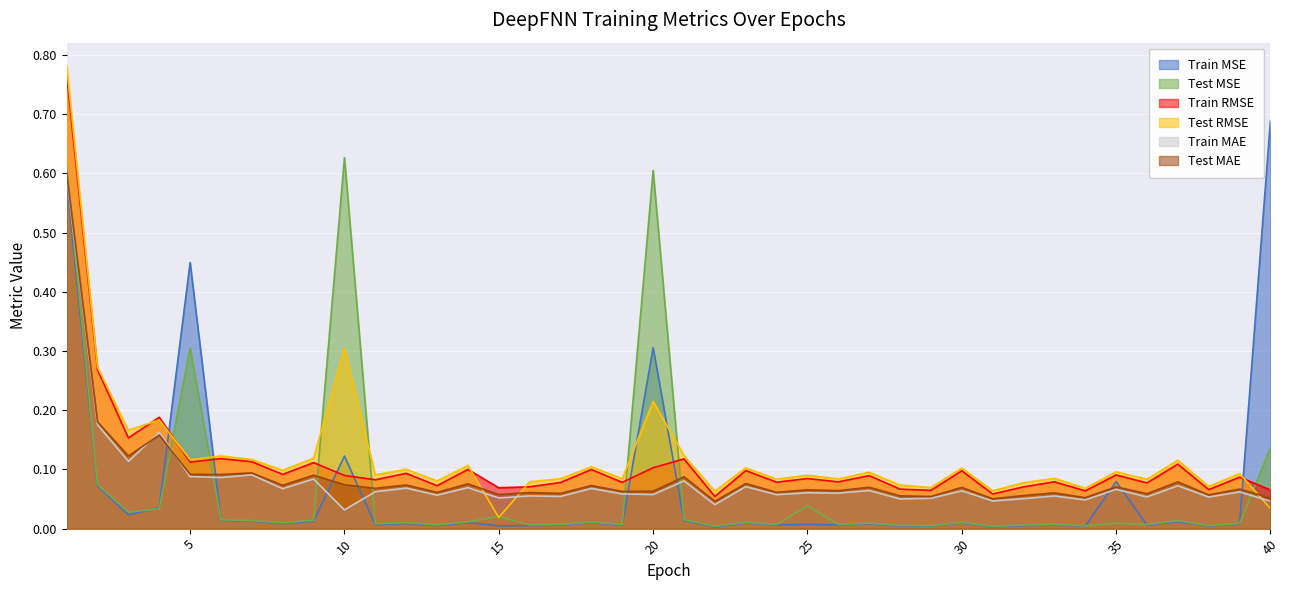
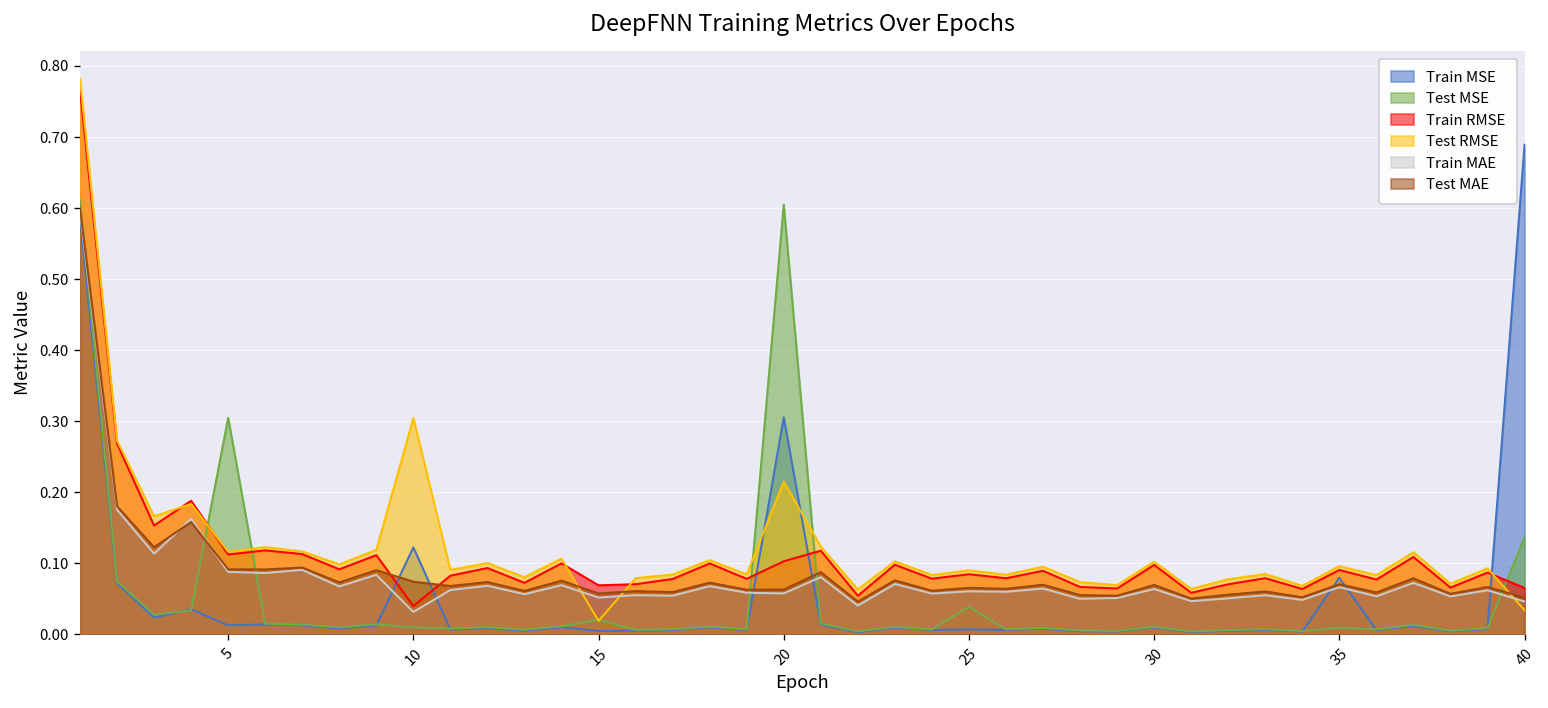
  {
    "Train MSE": {
-     "5": 0.45,
+     "5": 0.01,
      "10": 0.12,
      "15": 0.00,
      "20": 0.31,
      "25": 0.01,
      "35": 0.08,
      "40": 0.69
    },
    "Test MSE": {
      "5": 0.30,
-     "10": 0.63,
+     "10": 0.01,
      "20": 0.60,
      "25": 0.04,
      "35": 0.01,
      "40": 0.14
    },
    "Train RMSE": {
-     "10": 0.09,
+     "10": 0.04,
      "15": 0.07,
      "20": 0.10,
      "25": 0.08,
      "30": 0.10,
      "35": 0.09,
      "40": 0.07
    },
    "Test RMSE": {
      "10": 0.30,
      "20": 0.22,
      "25": 0.09,
      "30": 0.10,
      "35": 0.10,
      "40": 0.03
    },
    "Train MAE": {
      "10": 0.03,
      "15": 0.05,
      "20": 0.06,
      "25": 0.06,
      "30": 0.06,
      "40": 0.05
    },
    "Test MAE": {
      "10": 0.07,
      "15": 0.06,
      "20": 0.06,
      "25": 0.07,
      "30": 0.07,
      "40": 0.05
    }
  }
